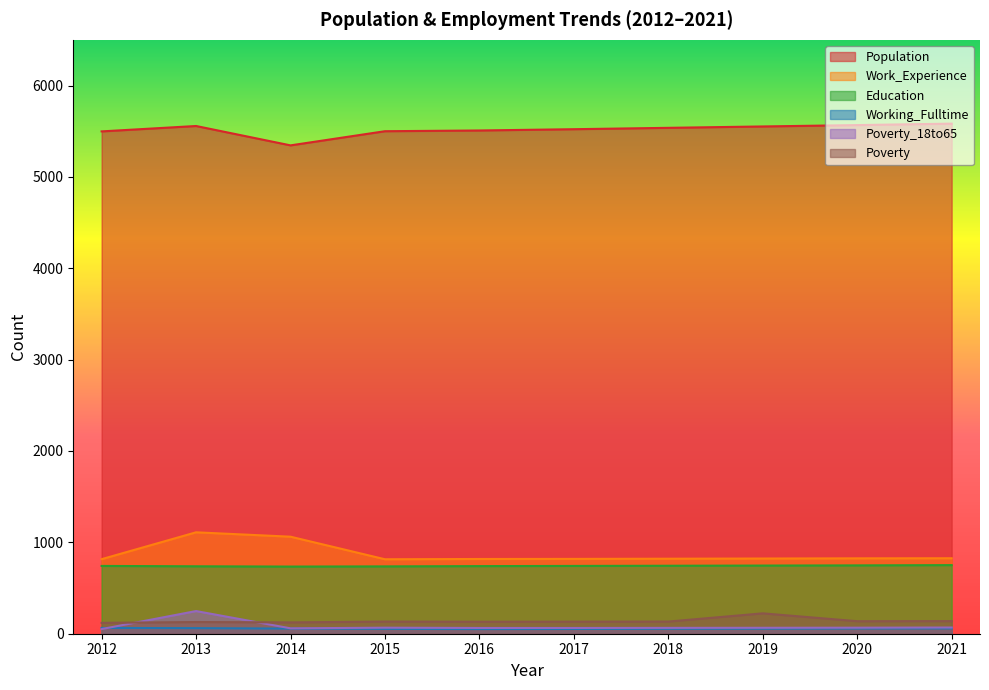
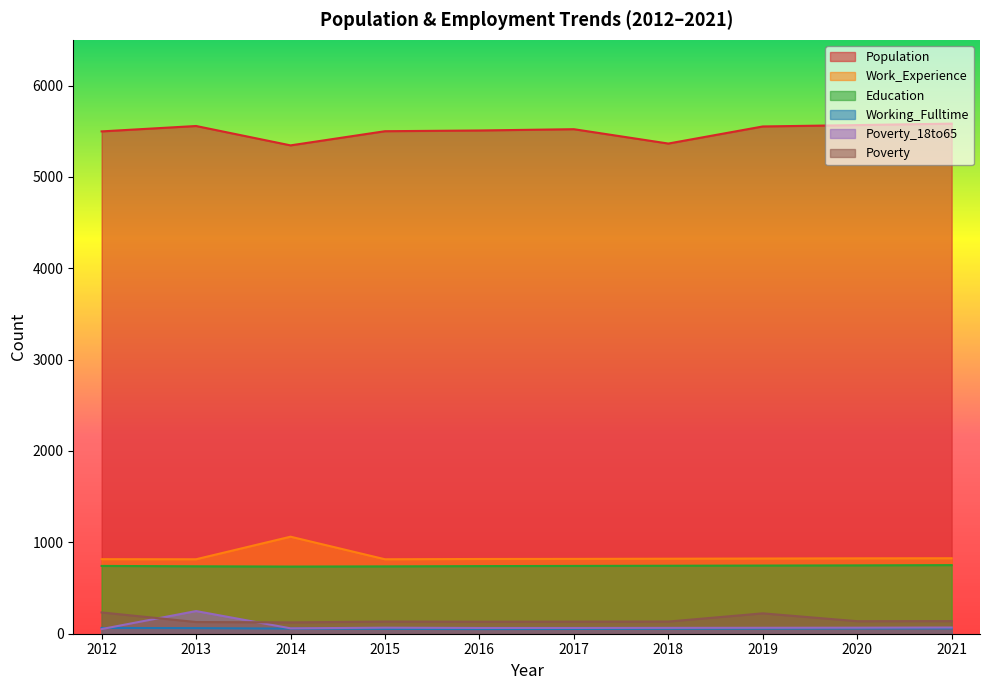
  {
    "Population": {
      "2012": 5500,
      "2013": 5600,
      "2014": 5300,
      "2015": 5500,
      "2016": 5500,
      "2017": 5500,
-     "2018": 5500,
+     "2018": 5400,
      "2019": 5600
    },
    "Work_Experience": {
      "2012": 800,
-     "2013": 1100,
+     "2013": 800,
      "2014": 1100,
      "2015": 800,
      "2016": 800,
      "2017": 800,
      "2018": 800,
      "2019": 800,
      "2020": 800,
      "2021": 800
    },
    "Education": {
      "2012": 700,
      "2013": 700,
      "2014": 700,
      "2015": 700,
      "2016": 700,
      "2017": 700,
      "2018": 700,
      "2019": 700,
      "2020": 700,
      "2021": 800
    },
    "Working_Fulltime": {
      "2013": 100
    },
    "Poverty_18to65": {
      "2013": 200
    },
    "Poverty": {
-     "2012": 100,
+     "2012": 200,
      "2013": 100,
      "2014": 100,
      "2015": 100,
      "2016": 100,
      "2017": 100,
      "2018": 100,
      "2019": 200,
      "2020": 100,
      "2021": 100
    }
  }
